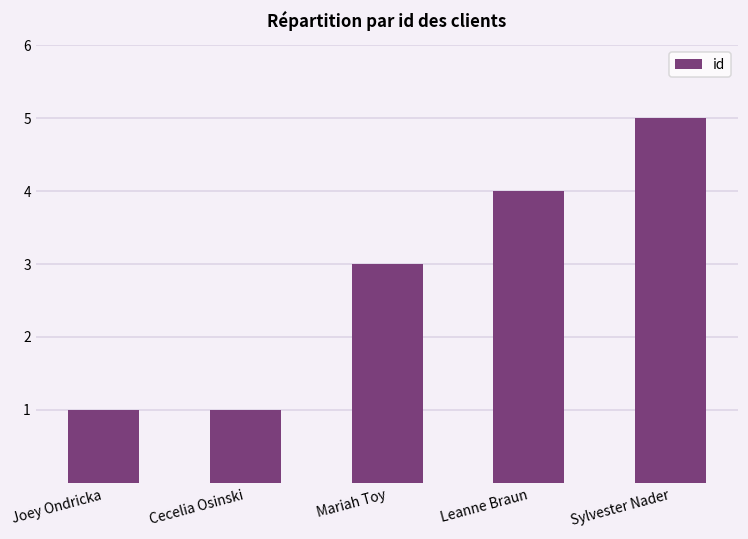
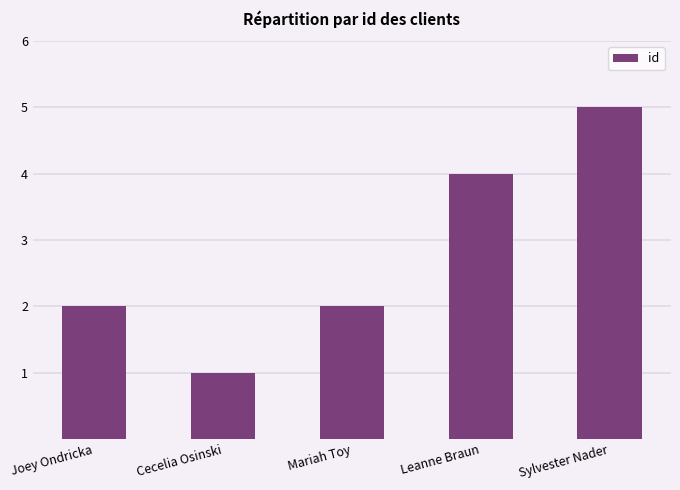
  {
-   "Joey Ondricka": 1,
+   "Joey Ondricka": 2,
    "Cecelia Osinski": 1,
-   "Mariah Toy": 3,
+   "Mariah Toy": 2,
    "Leanne Braun": 4,
    "Sylvester Nader": 5
  }
